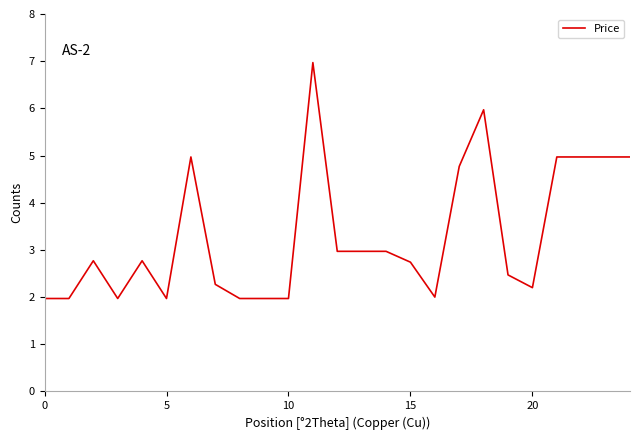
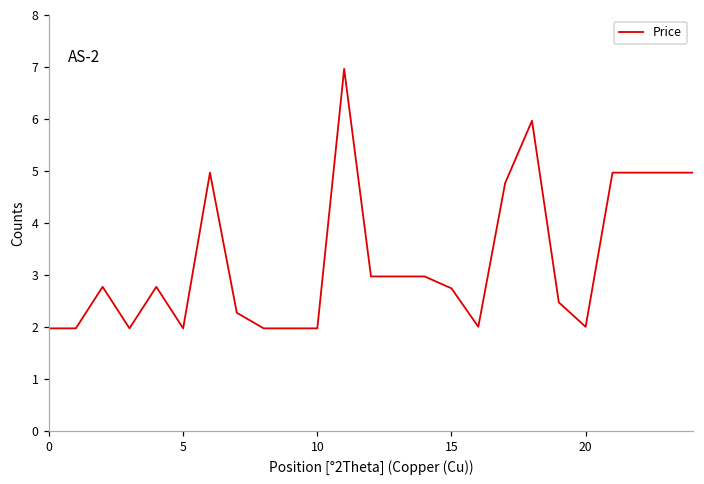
  {
    "0": 2.0,
    "5": 2.0,
    "10": 2.0,
    "15": 2.7,
-   "20": 2.2
+   "20": 2.0
  }
